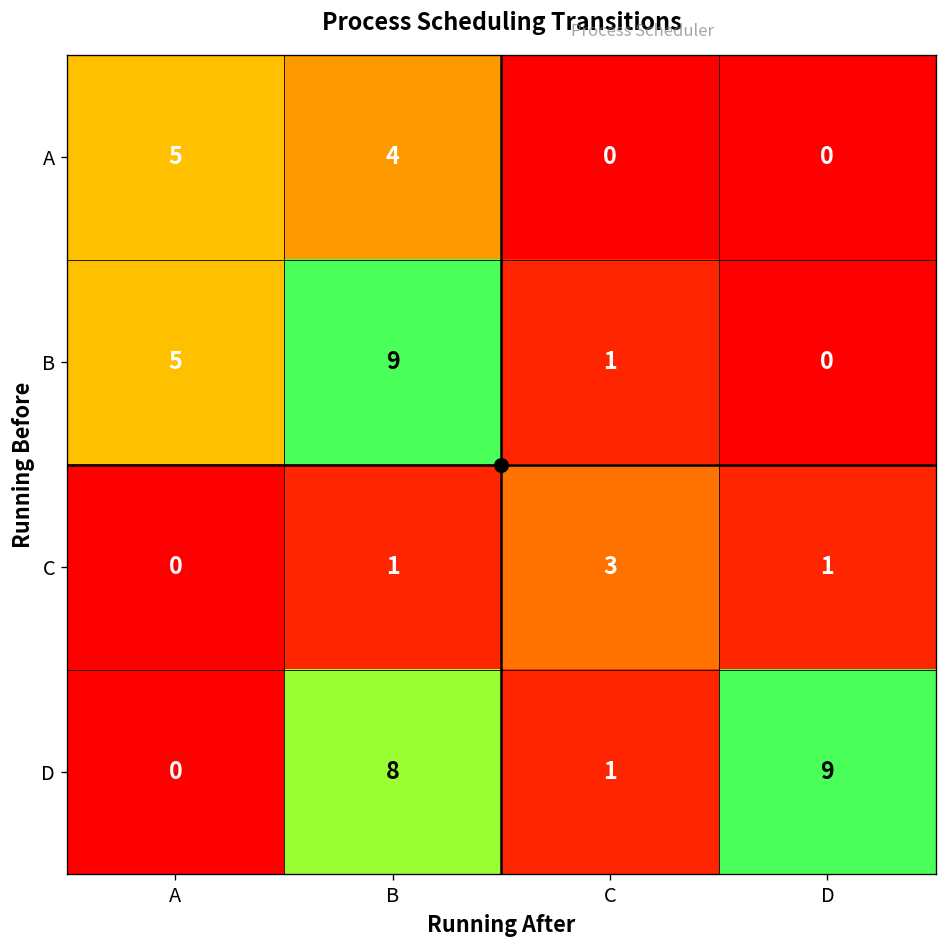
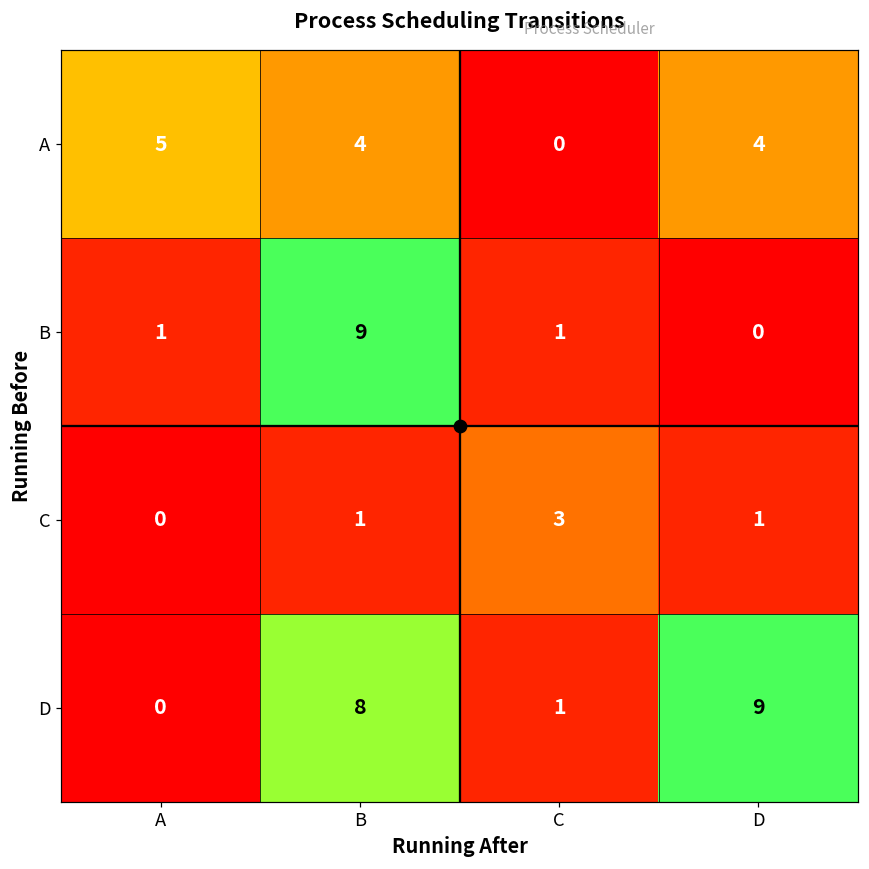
  {
    "A": {
      "A": 5,
      "B": 4,
      "C": 0,
-     "D": 0
+     "D": 4
    },
    "B": {
-     "A": 5,
+     "A": 1,
      "B": 9,
      "C": 1,
      "D": 0
    },
    "C": {
      "A": 0,
      "B": 1,
      "C": 3,
      "D": 1
    },
    "D": {
      "A": 0,
      "B": 8,
      "C": 1,
      "D": 9
    }
  }
